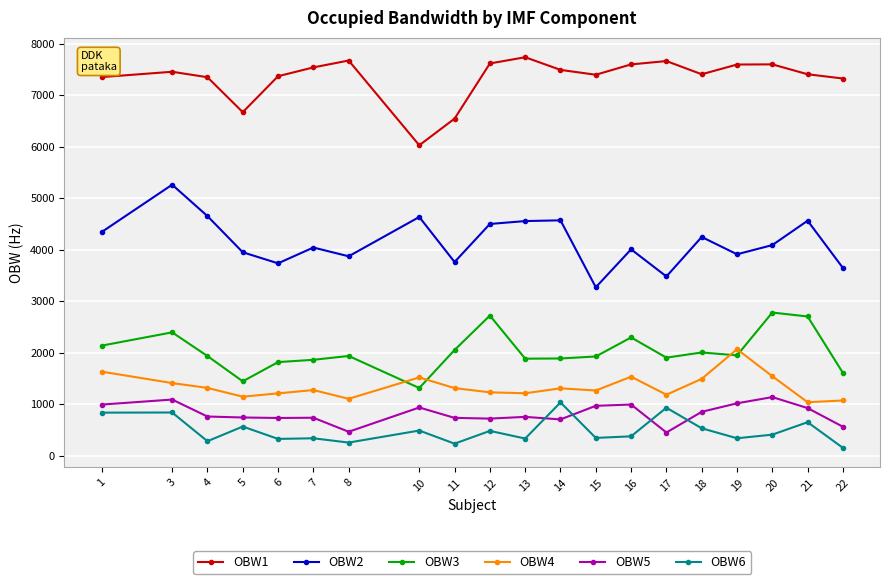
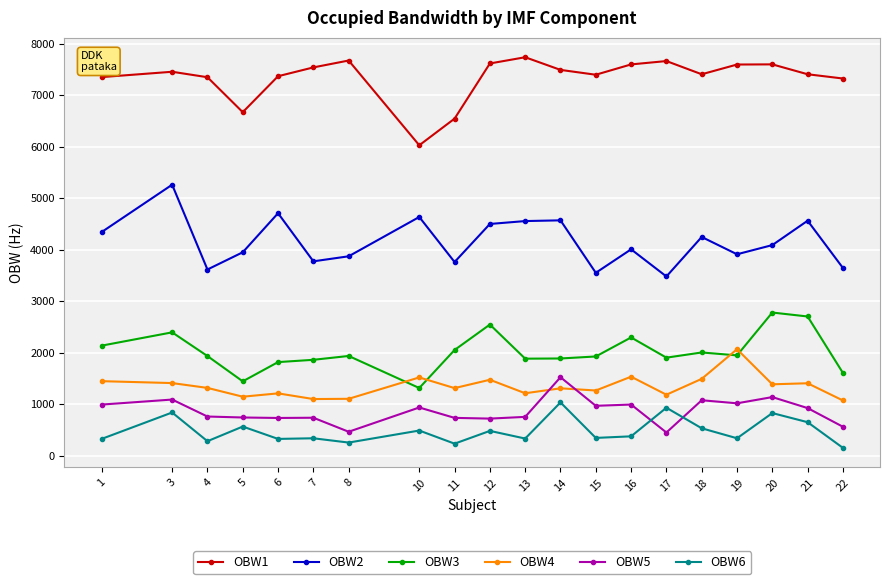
  {
    "OBW1": {
      "1": 7400,
      "3": 7500,
      "4": 7400,
      "5": 6700,
      "6": 7400,
      "7": 7500,
      "8": 7700,
      "10": 6000,
      "11": 6500,
      "12": 7600,
      "13": 7700,
      "14": 7500,
      "15": 7400,
      "16": 7600,
      "17": 7700,
      "18": 7400,
      "19": 7600,
      "20": 7600,
      "21": 7400,
      "22": 7300
    },
    "OBW2": {
      "1": 4300,
      "3": 5300,
-     "4": 4700,
+     "4": 3600,
      "5": 3900,
-     "6": 3700,
-     "7": 4000,
+     "6": 4700,
+     "7": 3800,
      "8": 3900,
      "10": 4600,
      "11": 3800,
      "12": 4500,
      "13": 4600,
      "14": 4600,
-     "15": 3300,
+     "15": 3600,
      "16": 4000,
      "17": 3500,
      "18": 4200,
      "19": 3900,
      "20": 4100,
      "21": 4600,
      "22": 3600
    },
    "OBW3": {
      "1": 2100,
      "3": 2400,
      "4": 1900,
      "5": 1400,
      "6": 1800,
      "7": 1900,
      "8": 1900,
      "10": 1300,
      "11": 2100,
-     "12": 2700,
+     "12": 2500,
      "13": 1900,
      "14": 1900,
      "15": 1900,
      "16": 2300,
      "17": 1900,
      "18": 2000,
      "19": 1900,
      "20": 2800,
      "21": 2700,
      "22": 1600
    },
    "OBW4": {
-     "1": 1600,
+     "1": 1400,
      "3": 1400,
      "4": 1300,
      "5": 1100,
      "6": 1200,
-     "7": 1300,
+     "7": 1100,
      "8": 1100,
      "10": 1500,
      "11": 1300,
-     "12": 1200,
+     "12": 1500,
      "13": 1200,
      "14": 1300,
      "15": 1300,
      "16": 1500,
      "17": 1200,
      "18": 1500,
      "19": 2100,
-     "20": 1500,
-     "21": 1000,
+     "20": 1400,
+     "21": 1400,
      "22": 1100
    },
    "OBW5": {
      "1": 1000,
      "3": 1100,
      "4": 800,
      "5": 700,
      "6": 700,
      "7": 700,
      "8": 500,
      "10": 900,
      "11": 700,
      "12": 700,
      "13": 800,
-     "14": 700,
+     "14": 1500,
      "15": 1000,
      "16": 1000,
      "17": 400,
-     "18": 900,
+     "18": 1100,
      "19": 1000,
      "20": 1100,
      "21": 900,
      "22": 600
    },
    "OBW6": {
-     "1": 800,
+     "1": 300,
      "3": 800,
      "4": 300,
      "5": 600,
      "6": 300,
      "7": 300,
      "8": 300,
      "10": 500,
      "11": 200,
      "12": 500,
      "13": 300,
      "14": 1000,
      "15": 300,
      "16": 400,
      "17": 900,
      "18": 500,
      "19": 300,
-     "20": 400,
+     "20": 800,
      "21": 600,
      "22": 200
    }
  }
